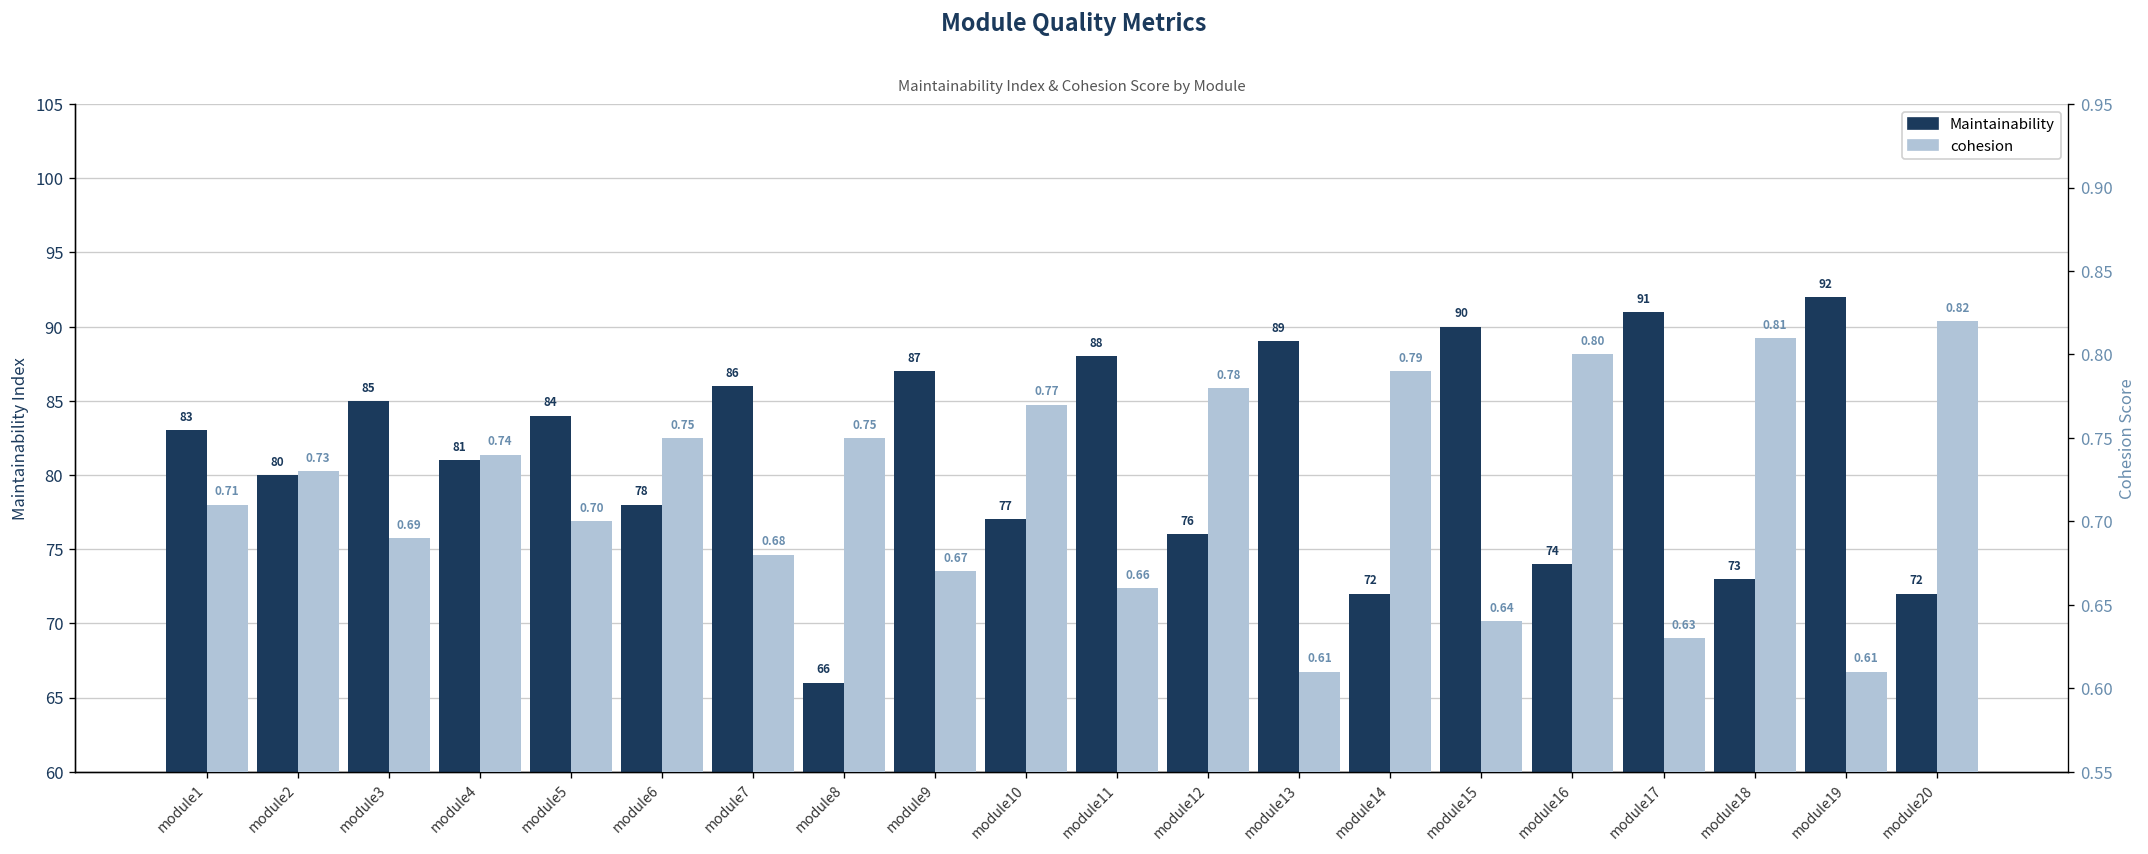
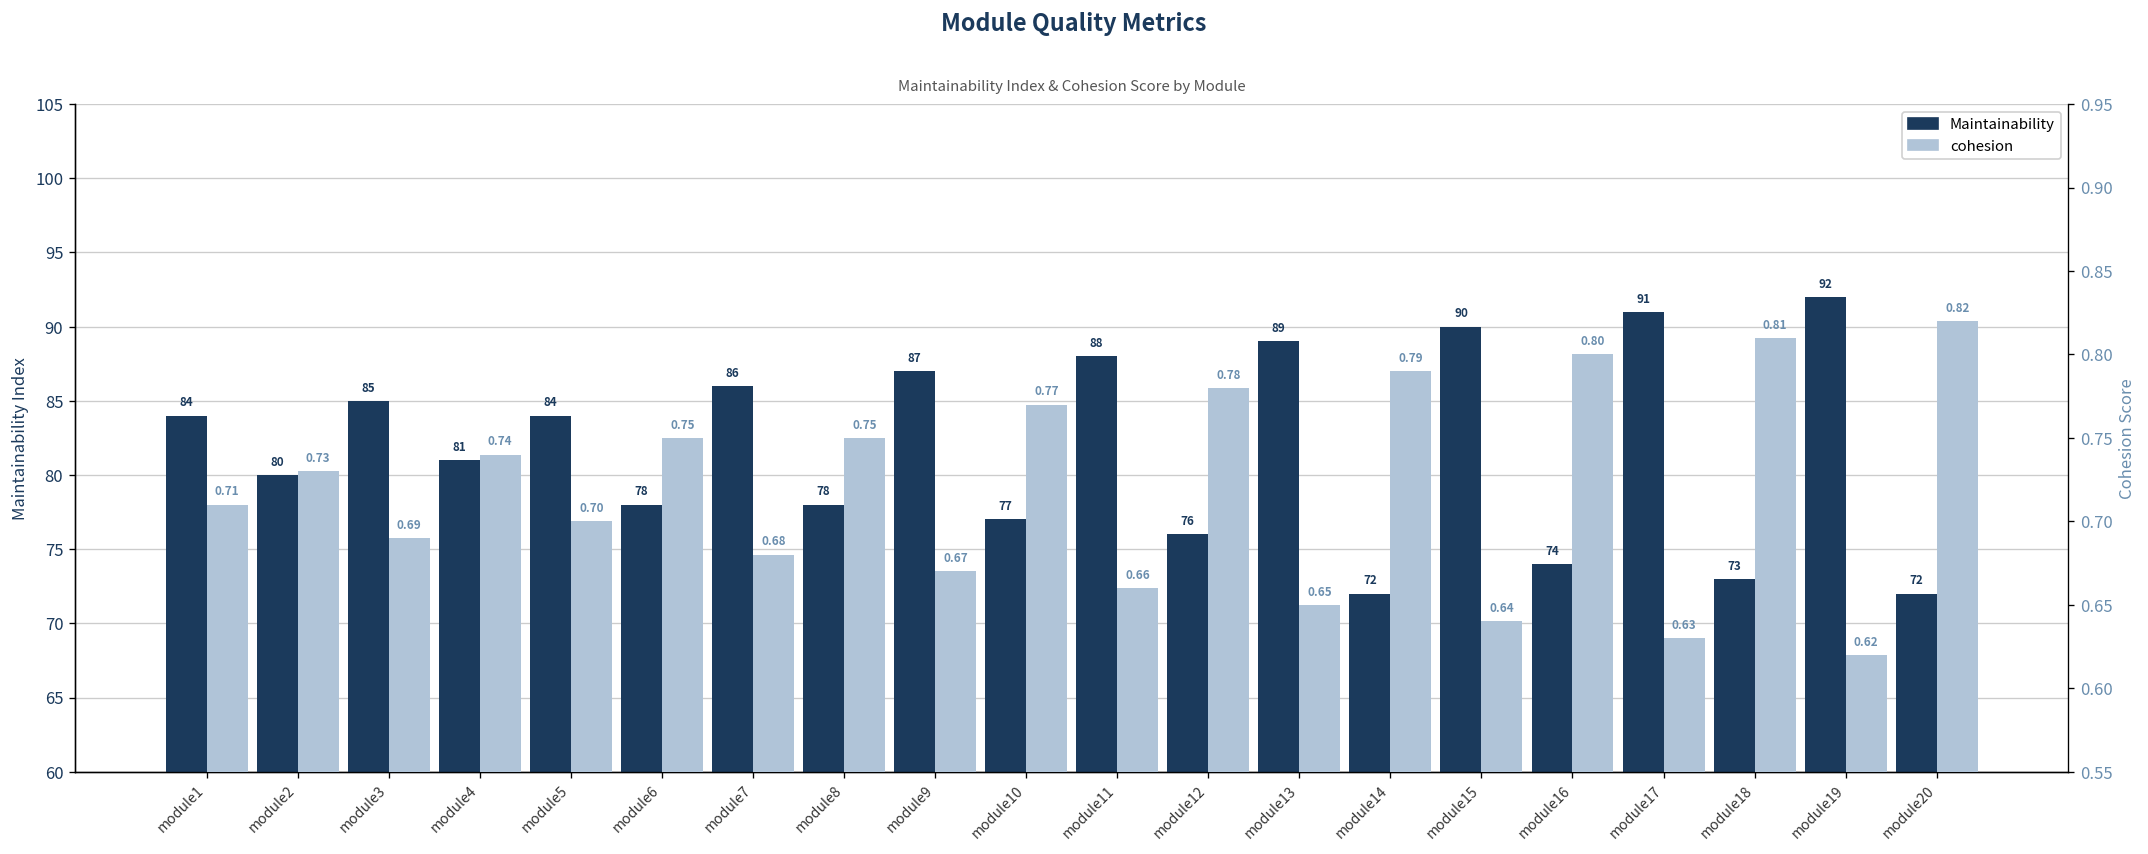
  {
    "Maintainability": {
-     "module1": 83,
+     "module1": 84,
      "module2": 80,
      "module3": 85,
      "module4": 81,
      "module5": 84,
      "module6": 78,
      "module7": 86,
-     "module8": 66,
+     "module8": 78,
      "module9": 87,
      "module10": 77,
      "module11": 88,
      "module12": 76,
      "module13": 89,
      "module14": 72,
      "module15": 90,
      "module16": 74,
      "module17": 91,
      "module18": 73,
      "module19": 92,
      "module20": 72
    },
    "cohesion": {
      "module1": 0.71,
      "module2": 0.73,
      "module3": 0.69,
      "module4": 0.74,
      "module5": 0.70,
      "module6": 0.75,
      "module7": 0.68,
      "module8": 0.75,
      "module9": 0.67,
      "module10": 0.77,
      "module11": 0.66,
      "module12": 0.78,
-     "module13": 0.61,
+     "module13": 0.65,
      "module14": 0.79,
      "module15": 0.64,
      "module16": 0.80,
      "module17": 0.63,
      "module18": 0.81,
-     "module19": 0.61,
+     "module19": 0.62,
      "module20": 0.82
    }
  }
